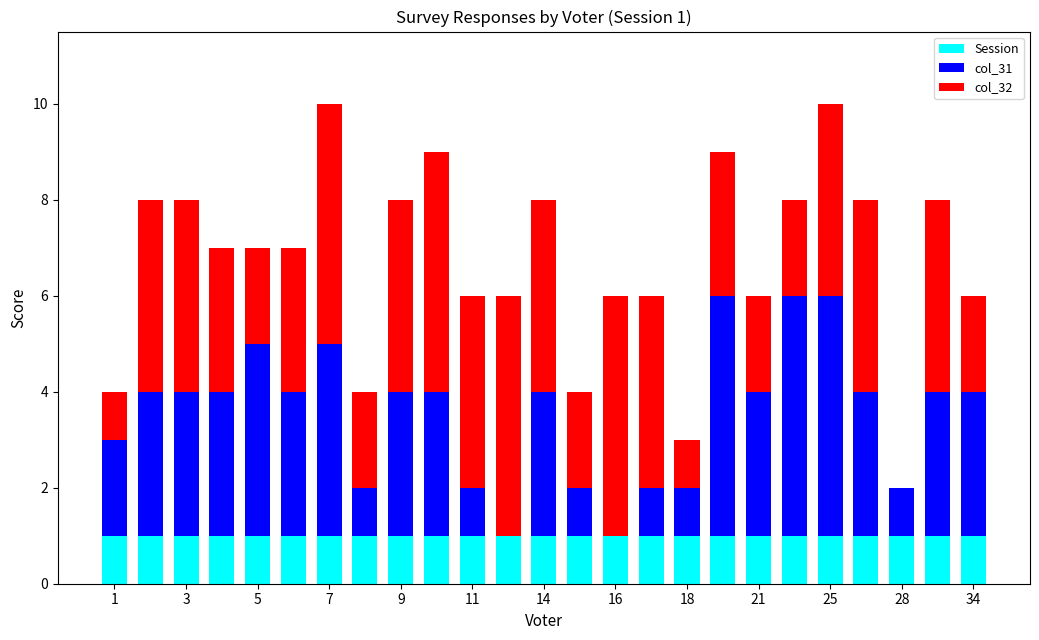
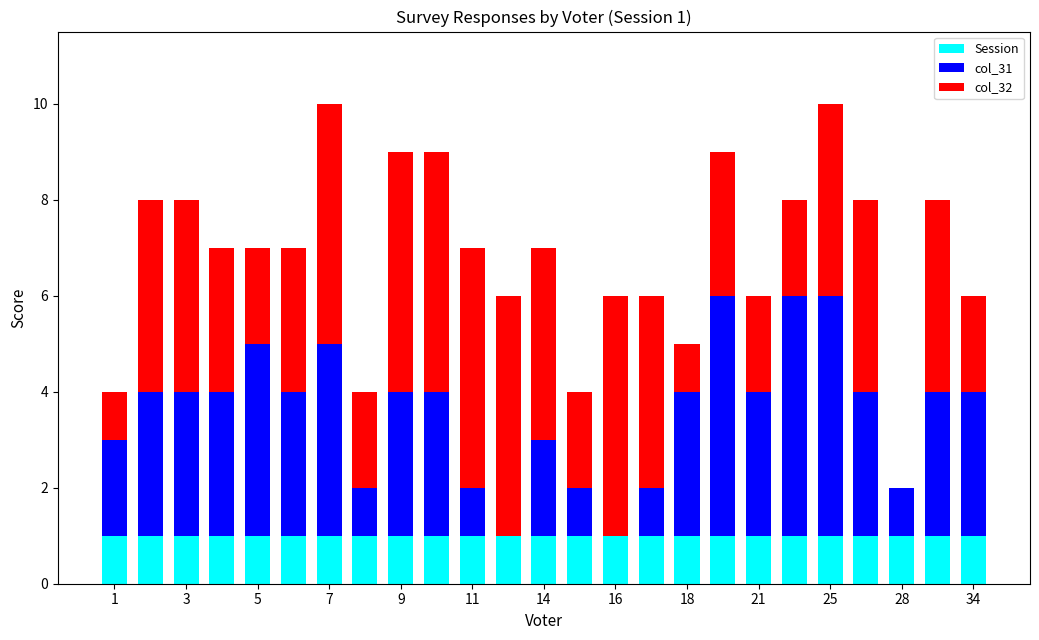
  {
    "Session": {
      "1": 1,
      "3": 1,
      "5": 1,
      "7": 1,
      "9": 1,
      "11": 1,
      "14": 1,
      "16": 1,
      "18": 1,
      "21": 1,
      "25": 1,
      "28": 1,
      "34": 1
    },
    "col_31": {
      "1": 2,
      "3": 3,
      "5": 4,
      "7": 4,
      "9": 3,
      "11": 1,
-     "14": 3,
+     "14": 2,
      "16": 0,
-     "18": 1,
+     "18": 3,
      "21": 3,
      "25": 5,
      "28": 1,
      "34": 3
    },
    "col_32": {
      "1": 1,
      "3": 4,
      "5": 2,
      "7": 5,
-     "9": 4,
-     "11": 4,
+     "9": 5,
+     "11": 5,
      "14": 4,
      "16": 5,
      "18": 1,
      "21": 2,
      "25": 4,
      "28": 0,
      "34": 2
    }
  }
